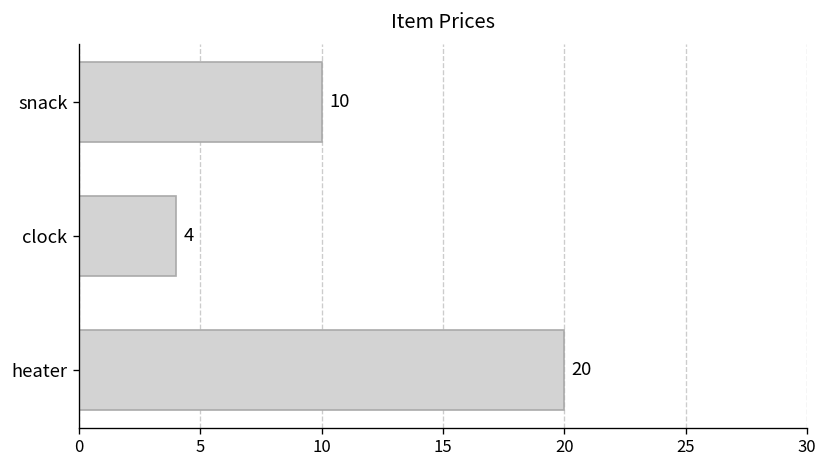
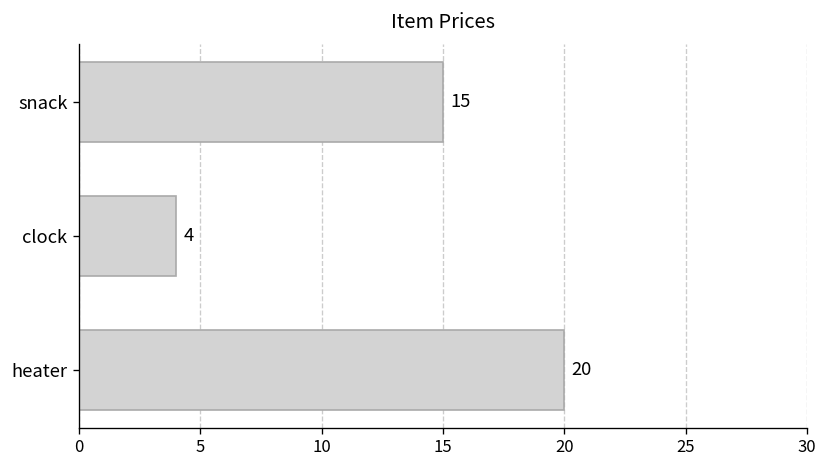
  {
-   "snack": 10,
+   "snack": 15,
    "clock": 4,
    "heater": 20
  }
